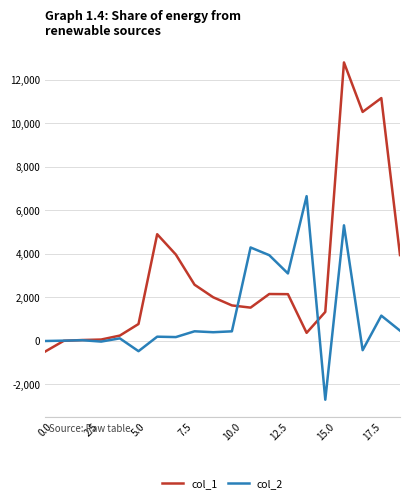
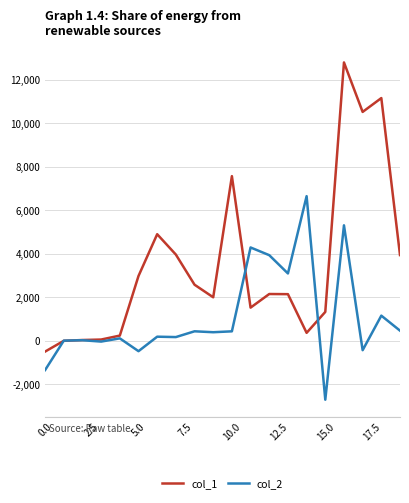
  {
    "col_1": {
      "0.0": "-500",
-     "5.0": "800",
-     "10.0": "1,600",
+     "5.0": "3,000",
+     "10.0": "7,600",
      "15.0": "1,300"
    },
    "col_2": {
-     "0.0": "0",
+     "0.0": "-1,300",
      "5.0": "-500",
      "10.0": "400",
      "15.0": "-2,700"
    }
  }
